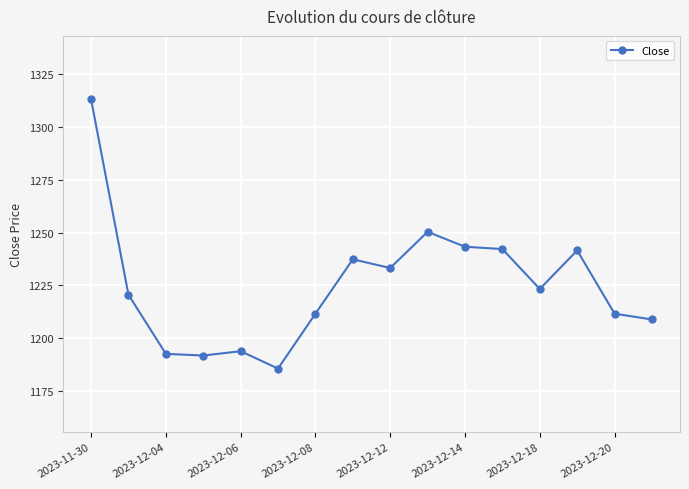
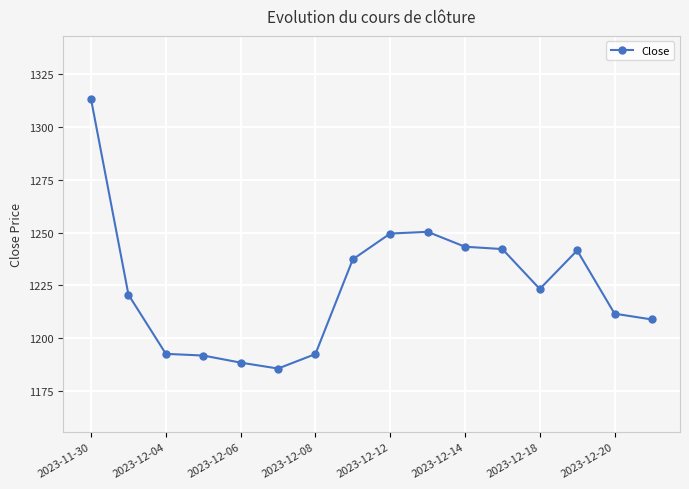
  {
    "2023-11-30": 1313,
    "2023-12-04": 1193,
-   "2023-12-06": 1194,
-   "2023-12-08": 1212,
-   "2023-12-12": 1233,
+   "2023-12-06": 1189,
+   "2023-12-08": 1193,
+   "2023-12-12": 1250,
    "2023-12-14": 1243,
    "2023-12-18": 1223,
    "2023-12-20": 1212
  }
